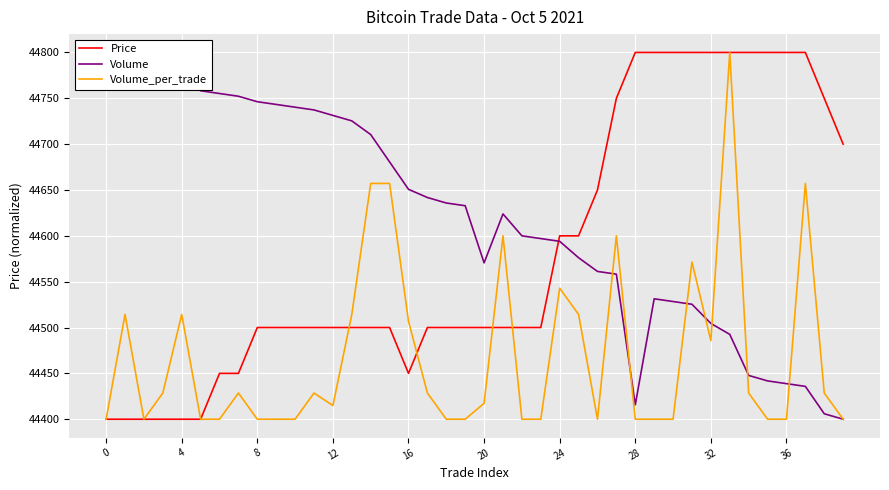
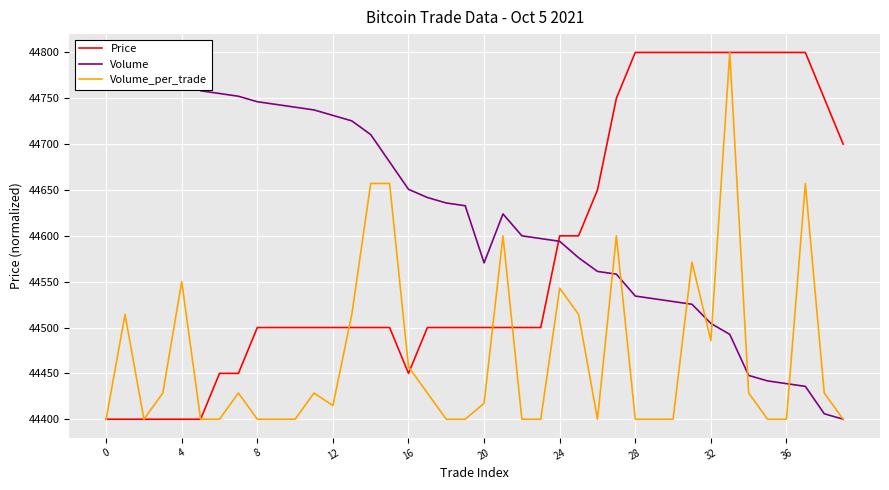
  {
    "Price": {
      "4": 44400,
      "8": 44500,
      "12": 44500,
      "16": 44450,
      "20": 44500,
      "24": 44600,
      "28": 44800,
      "32": 44800,
      "36": 44800
    },
    "Volume": {
      "8": 44750,
      "12": 44730,
      "16": 44650,
      "20": 44570,
      "24": 44590,
-     "28": 44420,
+     "28": 44530,
      "32": 44500,
      "36": 44440
    },
    "Volume_per_trade": {
-     "4": 44510,
+     "4": 44550,
      "8": 44400,
      "12": 44410,
-     "16": 44510,
+     "16": 44460,
      "20": 44420,
      "24": 44540,
      "28": 44400,
      "32": 44490,
      "36": 44400
    }
  }
